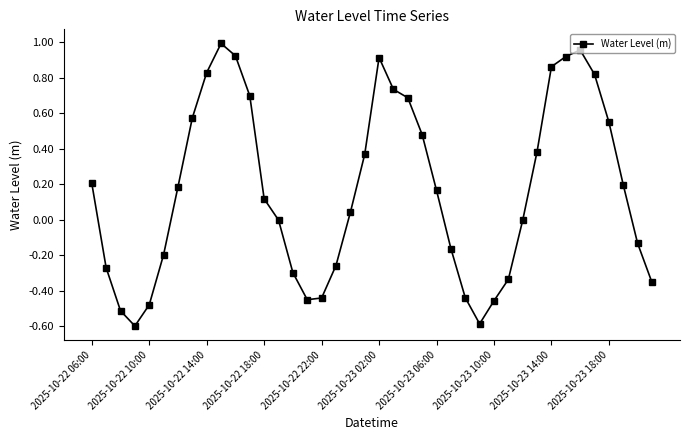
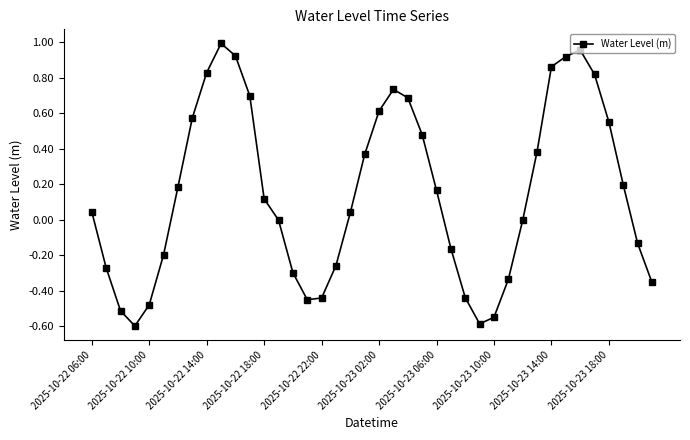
  {
-   "2025-10-22 06:00": 0.21,
+   "2025-10-22 06:00": 0.05,
    "2025-10-22 10:00": -0.48,
    "2025-10-22 14:00": 0.83,
    "2025-10-22 18:00": 0.12,
    "2025-10-22 22:00": -0.44,
-   "2025-10-23 02:00": 0.92,
+   "2025-10-23 02:00": 0.61,
    "2025-10-23 06:00": 0.17,
-   "2025-10-23 10:00": -0.46,
+   "2025-10-23 10:00": -0.55,
    "2025-10-23 14:00": 0.86,
    "2025-10-23 18:00": 0.55
  }
